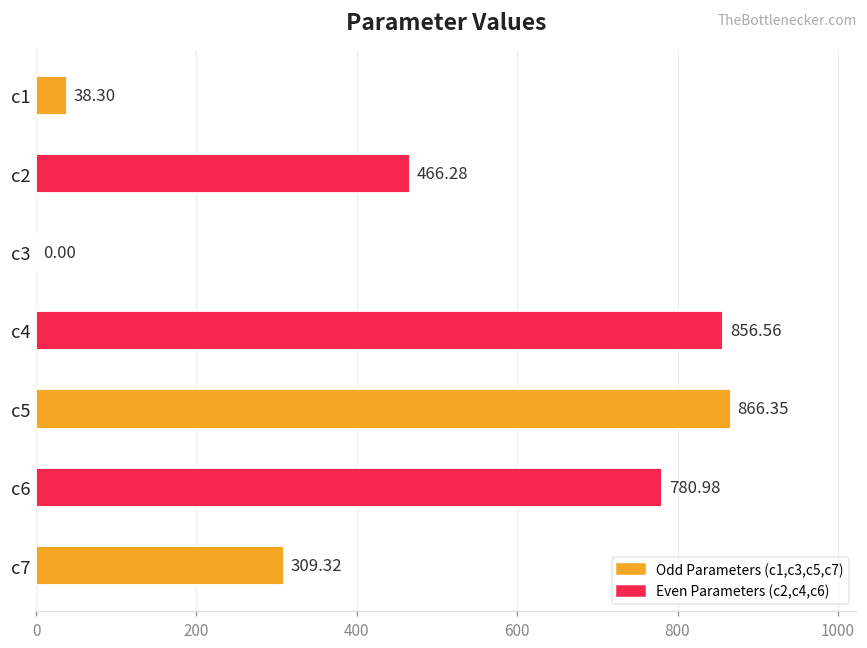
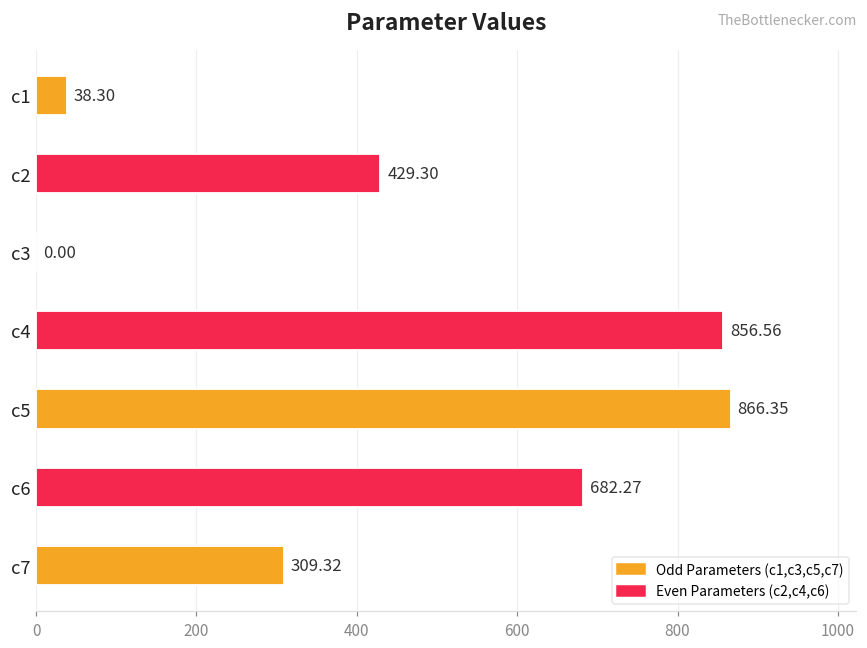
  {
    "c1": 38.30,
-   "c2": 466.28,
+   "c2": 429.30,
    "c3": 0.00,
    "c4": 856.56,
    "c5": 866.35,
-   "c6": 780.98,
+   "c6": 682.27,
    "c7": 309.32
  }
